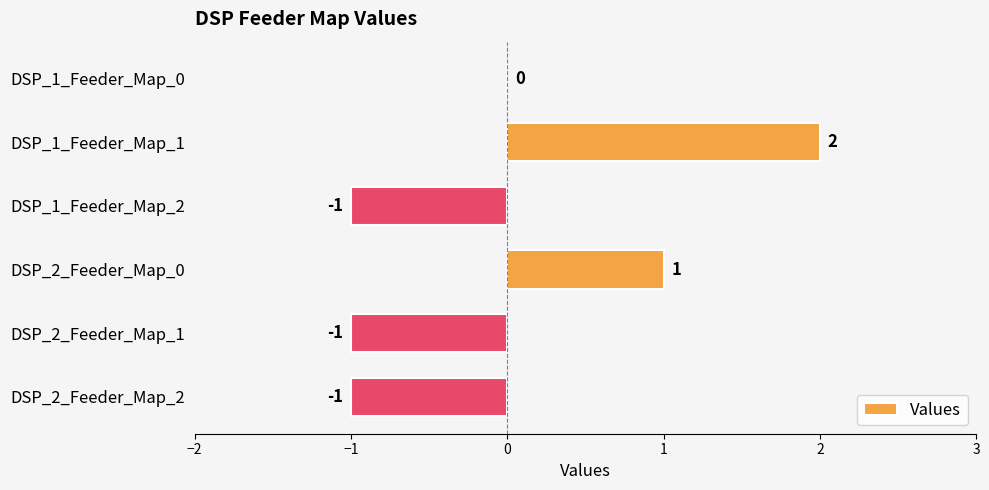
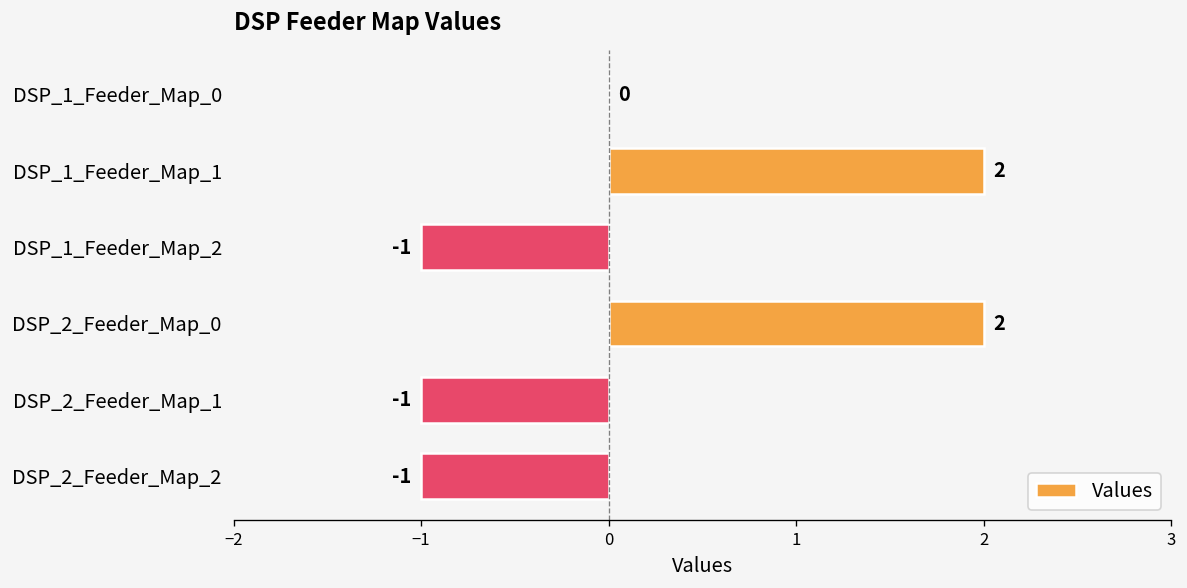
  {
    "DSP_1_Feeder_Map_0": 0,
    "DSP_1_Feeder_Map_1": 2,
    "DSP_1_Feeder_Map_2": -1,
-   "DSP_2_Feeder_Map_0": 1,
+   "DSP_2_Feeder_Map_0": 2,
    "DSP_2_Feeder_Map_1": -1,
    "DSP_2_Feeder_Map_2": -1
  }
